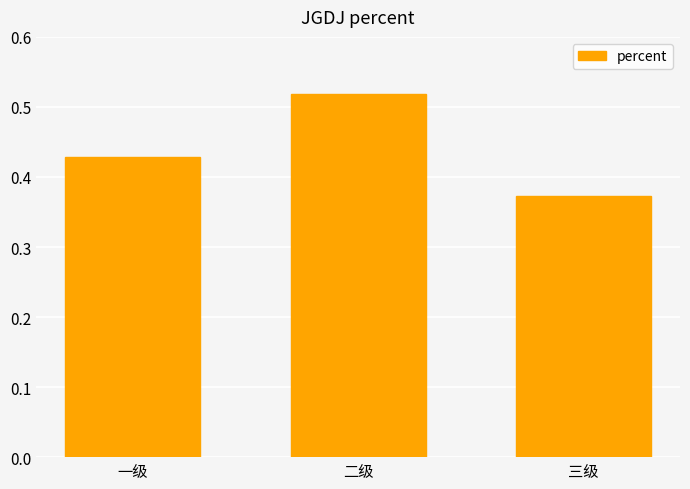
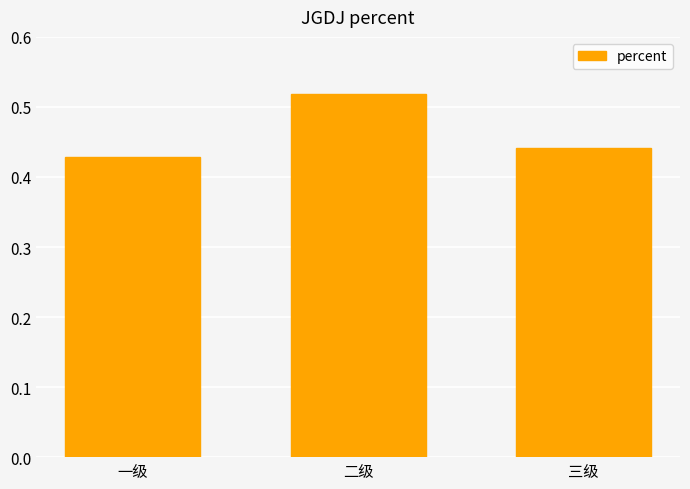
  {
    "一级": 0.43,
    "二级": 0.52,
-   "三级": 0.37
+   "三级": 0.44
  }
